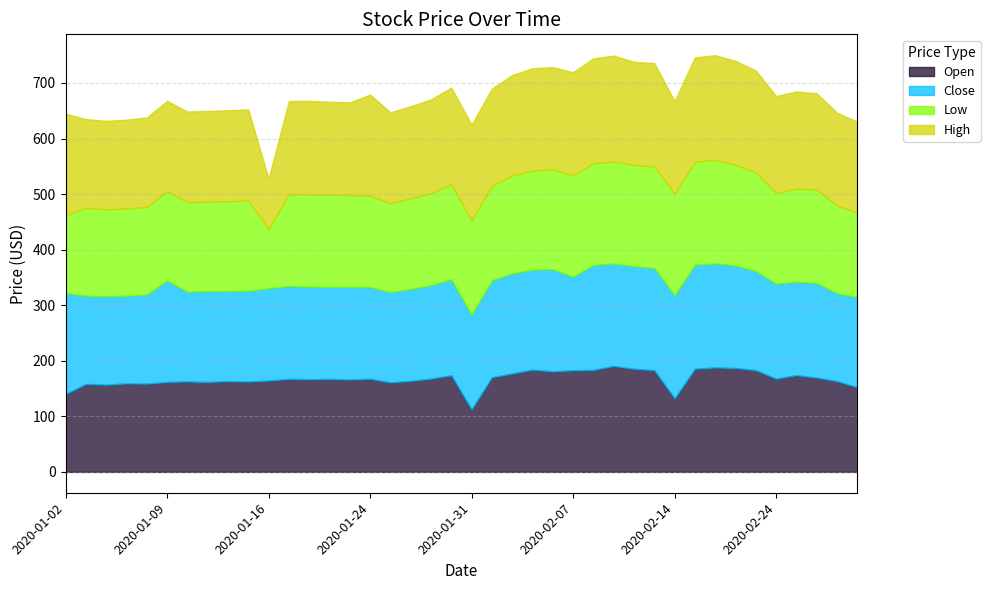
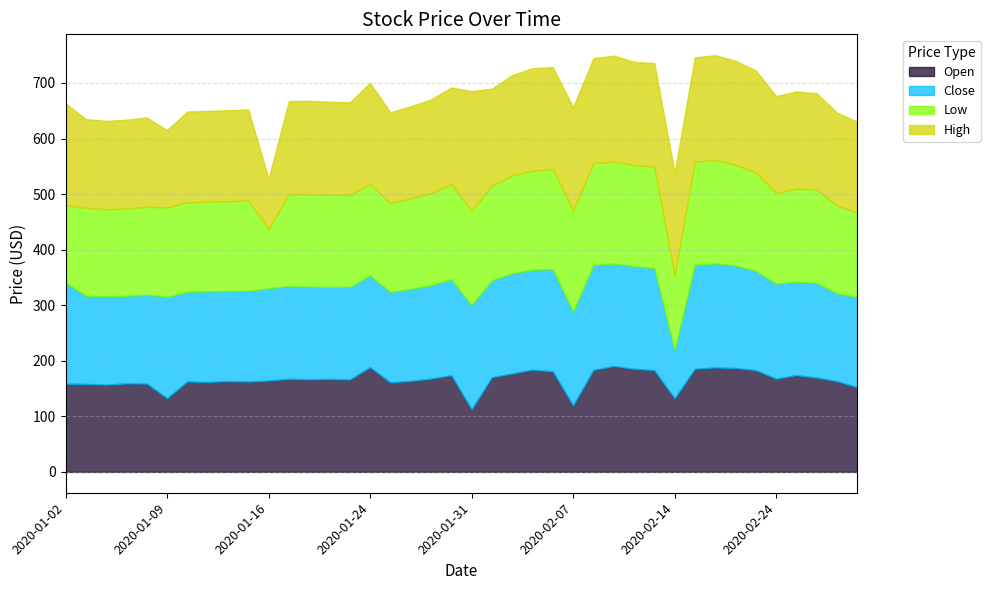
  {
    "Open": {
-     "2020-01-02": 140,
-     "2020-01-09": 160,
+     "2020-01-02": 160,
+     "2020-01-09": 130,
      "2020-01-16": 160,
-     "2020-01-24": 170,
+     "2020-01-24": 190,
      "2020-01-31": 110,
-     "2020-02-07": 180,
+     "2020-02-07": 120,
      "2020-02-14": 130,
      "2020-02-24": 170
    },
    "Close": {
      "2020-01-02": 180,
      "2020-01-09": 180,
      "2020-01-16": 170,
      "2020-01-24": 170,
-     "2020-01-31": 170,
+     "2020-01-31": 190,
      "2020-02-07": 170,
-     "2020-02-14": 190,
+     "2020-02-14": 90,
      "2020-02-24": 170
    },
    "Low": {
      "2020-01-02": 140,
      "2020-01-09": 160,
      "2020-01-16": 110,
      "2020-01-24": 160,
      "2020-01-31": 170,
      "2020-02-07": 180,
-     "2020-02-14": 180,
+     "2020-02-14": 130,
      "2020-02-24": 160
    },
    "High": {
      "2020-01-02": 180,
-     "2020-01-09": 160,
+     "2020-01-09": 140,
      "2020-01-16": 90,
      "2020-01-24": 180,
-     "2020-01-31": 170,
+     "2020-01-31": 220,
      "2020-02-07": 190,
-     "2020-02-14": 170,
+     "2020-02-14": 190,
      "2020-02-24": 170
    }
  }
